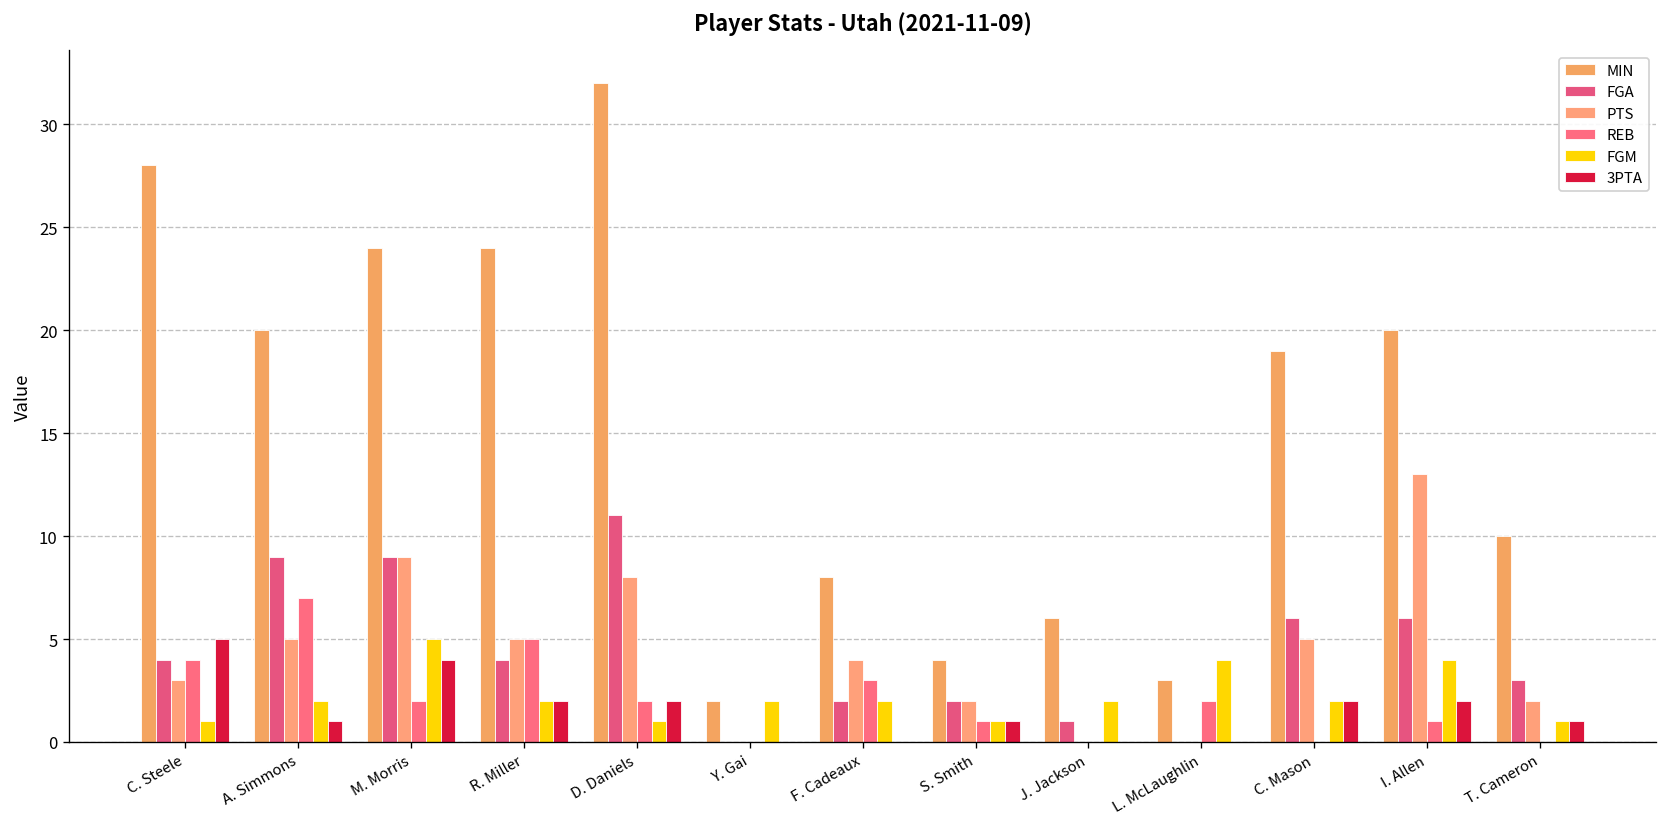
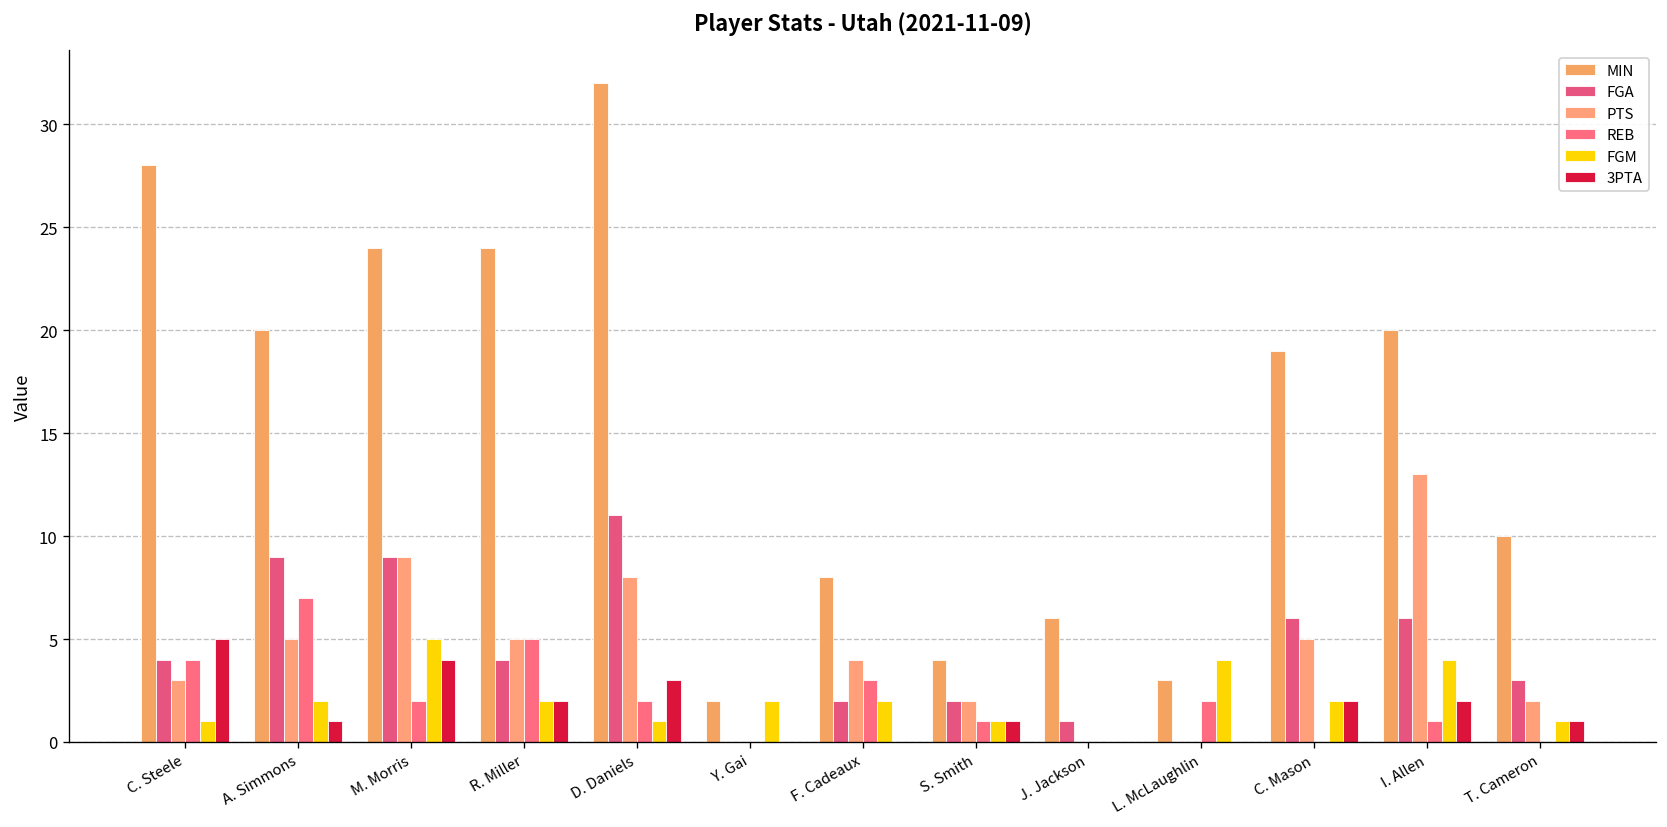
  {
    "FGM": {
      "C. Steele": 1,
      "A. Simmons": 2,
      "M. Morris": 5,
      "R. Miller": 2,
      "D. Daniels": 1,
      "Y. Gai": 2,
      "F. Cadeaux": 2,
      "S. Smith": 1,
-     "J. Jackson": 2,
+     "J. Jackson": 0,
      "L. McLaughlin": 4,
      "C. Mason": 2,
      "I. Allen": 4,
      "T. Cameron": 1
    },
    "3PTA": {
      "C. Steele": 5,
      "A. Simmons": 1,
      "M. Morris": 4,
      "R. Miller": 2,
-     "D. Daniels": 2,
+     "D. Daniels": 3,
      "Y. Gai": 0,
      "F. Cadeaux": 0,
      "S. Smith": 1,
      "J. Jackson": 0,
      "L. McLaughlin": 0,
      "C. Mason": 2,
      "I. Allen": 2,
      "T. Cameron": 1
    }
  }
